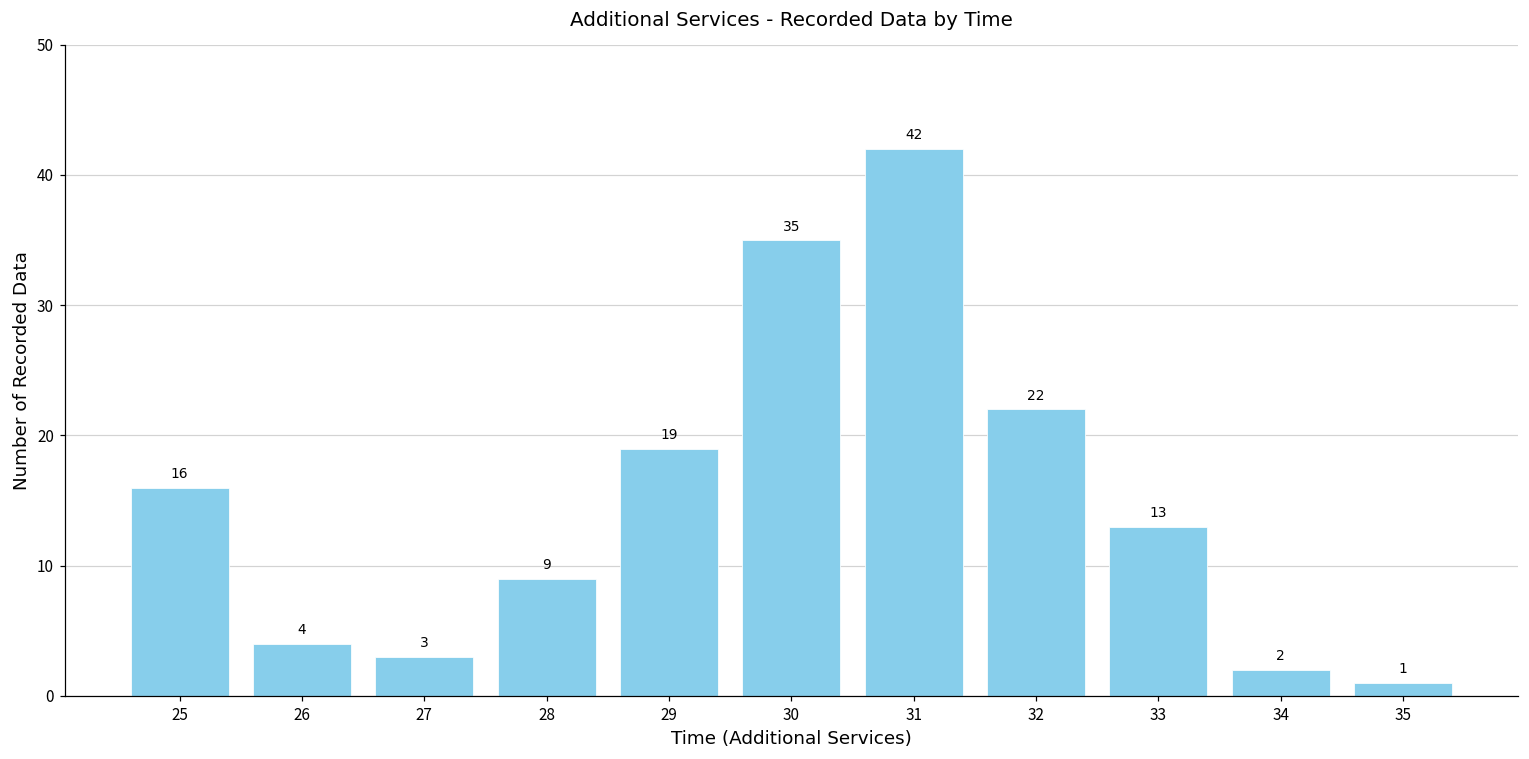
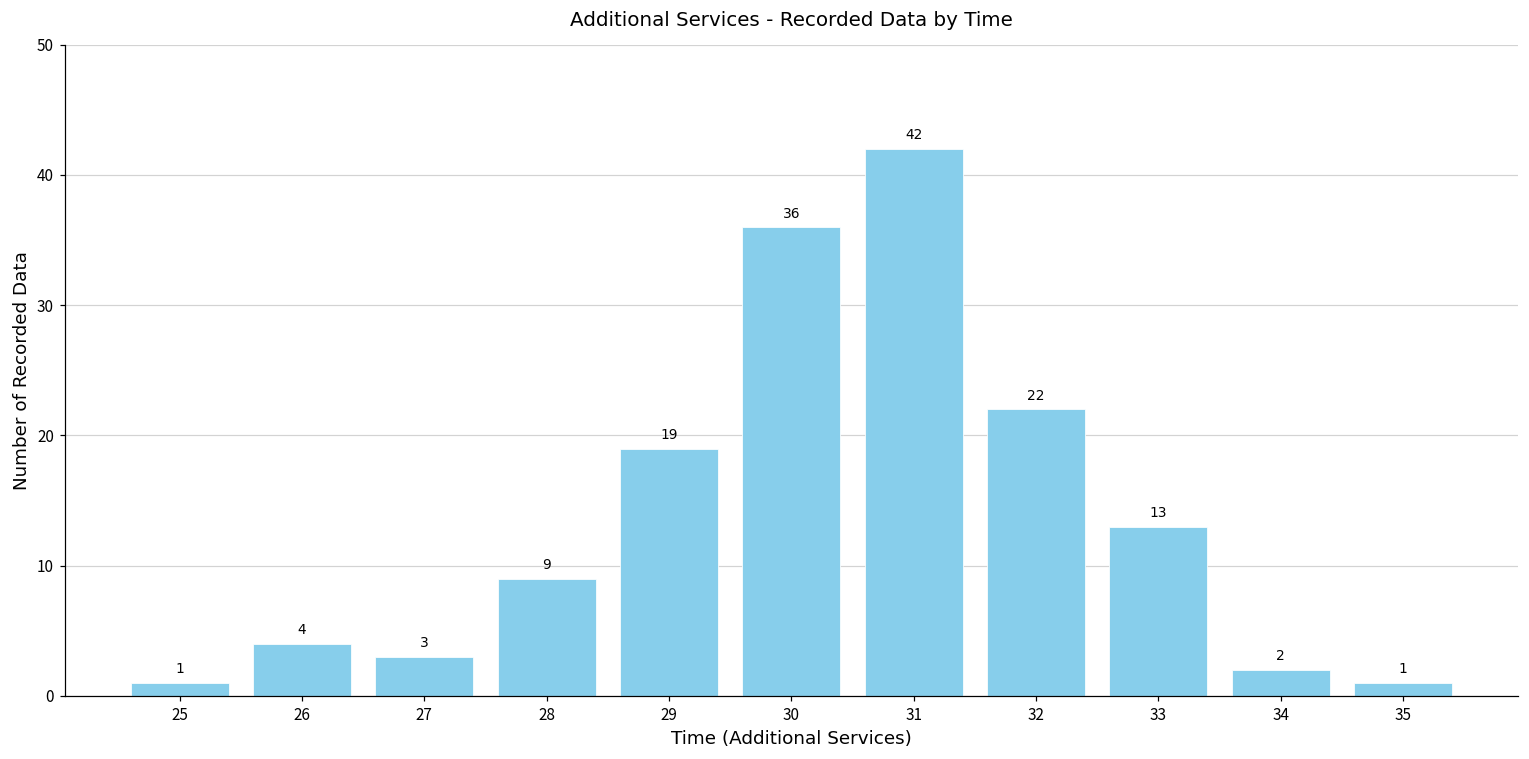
  {
-   "25": 16,
+   "25": 1,
    "26": 4,
    "27": 3,
    "28": 9,
    "29": 19,
-   "30": 35,
+   "30": 36,
    "31": 42,
    "32": 22,
    "33": 13,
    "34": 2,
    "35": 1
  }
